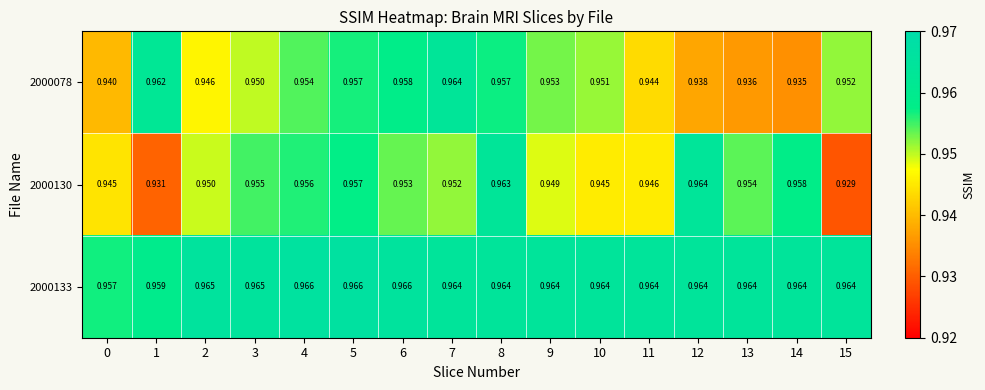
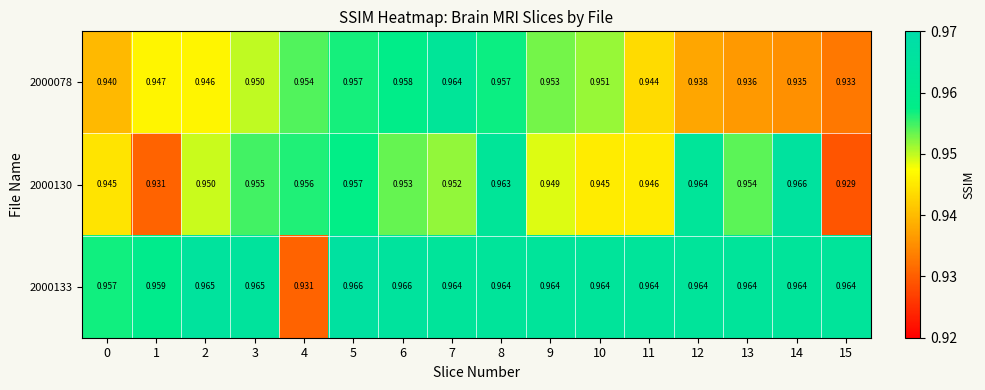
  {
    "2000078": {
      "0": 0.940,
-     "1": 0.962,
+     "1": 0.947,
      "2": 0.946,
      "3": 0.950,
      "4": 0.954,
      "5": 0.957,
      "6": 0.958,
      "7": 0.964,
      "8": 0.957,
      "9": 0.953,
      "10": 0.951,
      "11": 0.944,
      "12": 0.938,
      "13": 0.936,
      "14": 0.935,
-     "15": 0.952
+     "15": 0.933
    },
    "2000130": {
      "0": 0.945,
      "1": 0.931,
      "2": 0.950,
      "3": 0.955,
      "4": 0.956,
      "5": 0.957,
      "6": 0.953,
      "7": 0.952,
      "8": 0.963,
      "9": 0.949,
      "10": 0.945,
      "11": 0.946,
      "12": 0.964,
      "13": 0.954,
-     "14": 0.958,
+     "14": 0.966,
      "15": 0.929
    },
    "2000133": {
      "0": 0.957,
      "1": 0.959,
      "2": 0.965,
      "3": 0.965,
-     "4": 0.966,
+     "4": 0.931,
      "5": 0.966,
      "6": 0.966,
      "7": 0.964,
      "8": 0.964,
      "9": 0.964,
      "10": 0.964,
      "11": 0.964,
      "12": 0.964,
      "13": 0.964,
      "14": 0.964,
      "15": 0.964
    }
  }
